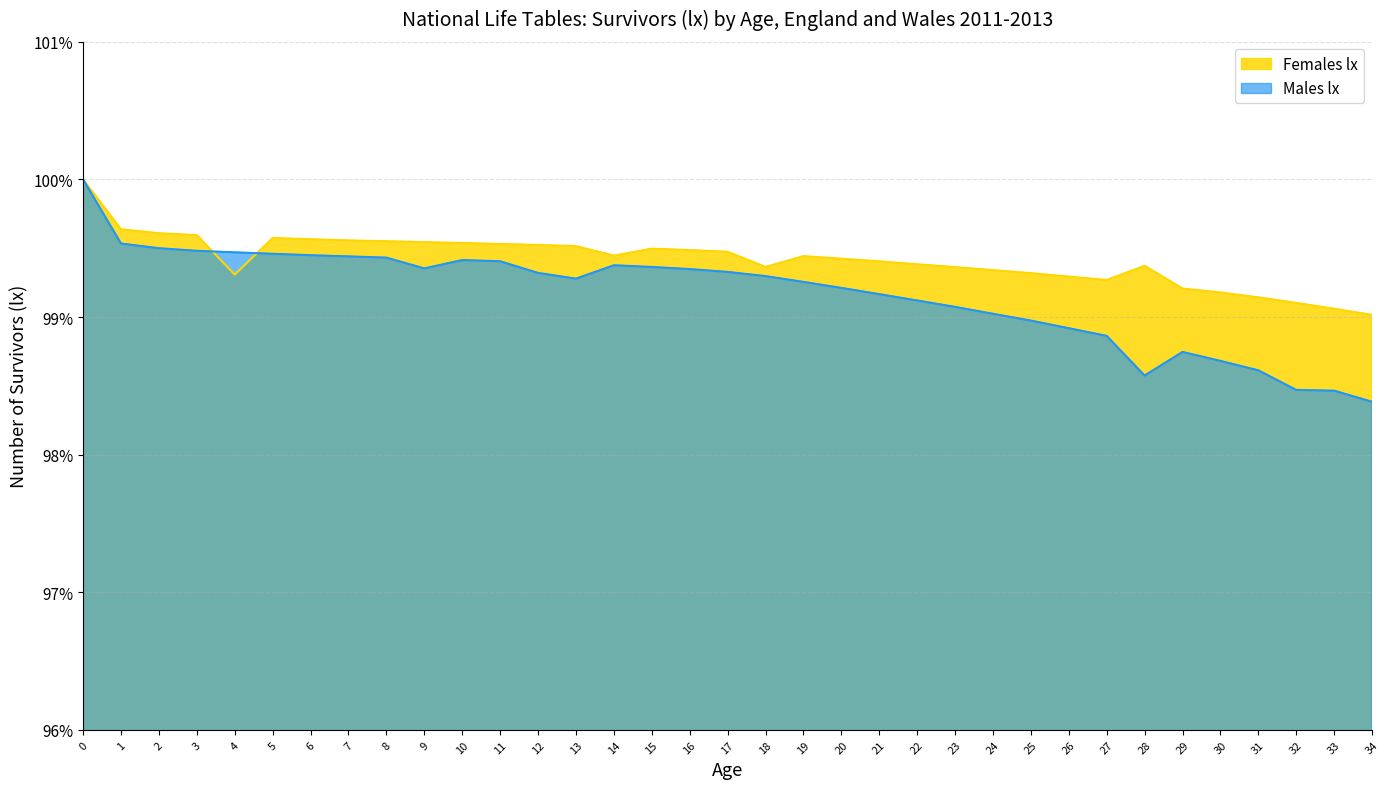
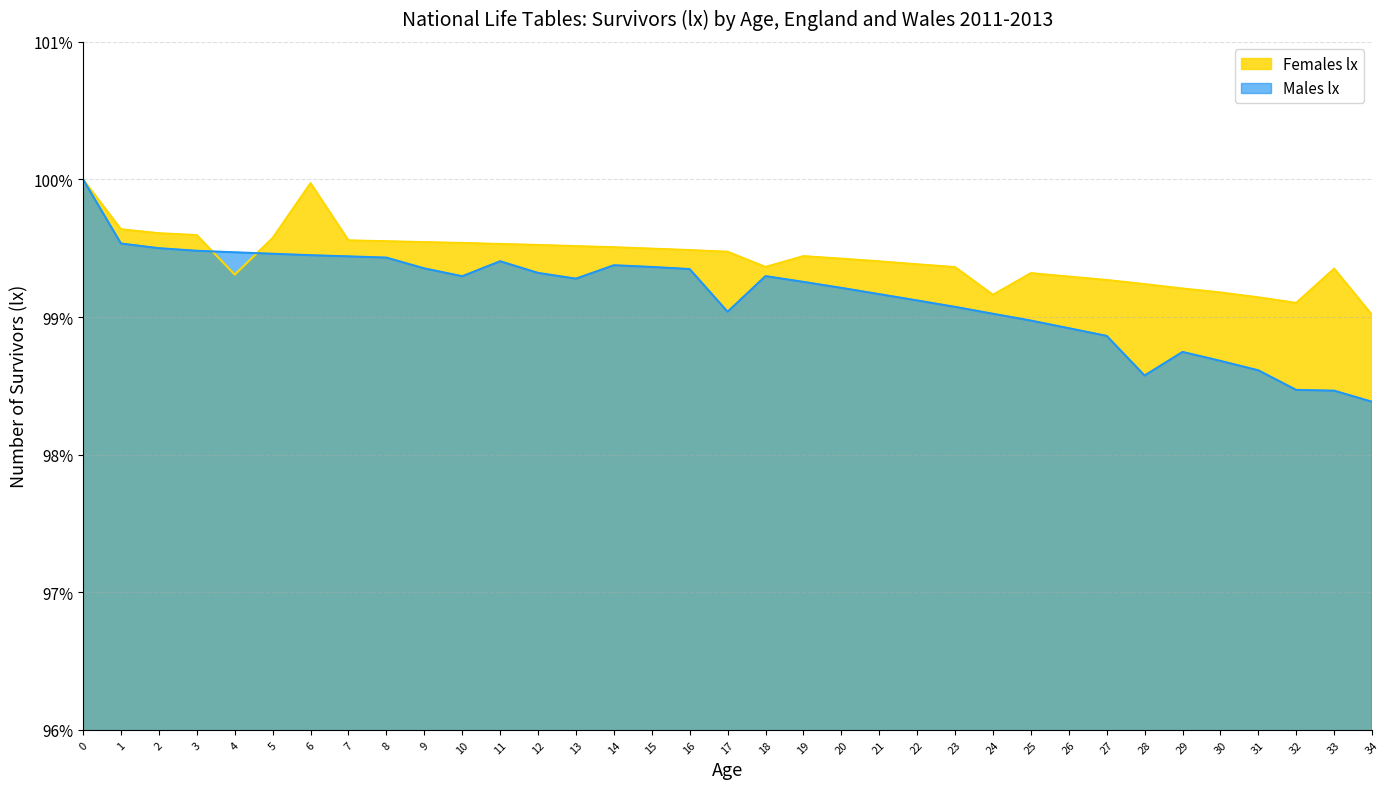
  {
    "Females lx": {
      "1": "99.64%",
      "2": "99.61%",
      "3": "99.60%",
      "4": "99.31%",
      "5": "99.57%",
-     "6": "99.57%",
+     "6": "99.97%",
      "7": "99.56%",
      "8": "99.55%",
      "9": "99.54%",
      "10": "99.54%",
      "11": "99.53%",
      "12": "99.52%",
      "13": "99.52%",
-     "14": "99.45%",
+     "14": "99.51%",
      "15": "99.50%",
      "16": "99.49%",
      "17": "99.47%",
      "18": "99.36%",
      "19": "99.44%",
      "20": "99.42%",
      "21": "99.40%",
      "22": "99.38%",
      "23": "99.36%",
-     "24": "99.34%",
+     "24": "99.16%",
      "25": "99.32%",
      "26": "99.29%",
      "27": "99.27%",
-     "28": "99.37%",
+     "28": "99.24%",
      "29": "99.21%",
      "30": "99.18%",
      "31": "99.14%",
      "32": "99.10%",
-     "33": "99.06%",
+     "33": "99.35%",
      "34": "99.02%"
    },
    "Males lx": {
      "1": "99.53%",
      "2": "99.50%",
      "3": "99.48%",
      "4": "99.47%",
      "5": "99.46%",
      "6": "99.45%",
      "7": "99.44%",
      "8": "99.43%",
      "9": "99.35%",
-     "10": "99.41%",
+     "10": "99.30%",
      "11": "99.41%",
      "12": "99.32%",
      "13": "99.28%",
      "14": "99.38%",
      "15": "99.36%",
      "16": "99.35%",
-     "17": "99.33%",
+     "17": "99.04%",
      "18": "99.30%",
      "19": "99.26%",
      "20": "99.21%",
      "21": "99.17%",
      "22": "99.12%",
      "23": "99.07%",
      "24": "99.02%",
      "25": "98.97%",
      "26": "98.92%",
      "27": "98.86%",
      "28": "98.57%",
      "29": "98.75%",
      "30": "98.68%",
      "31": "98.61%",
      "32": "98.47%",
      "33": "98.46%",
      "34": "98.38%"
    }
  }
